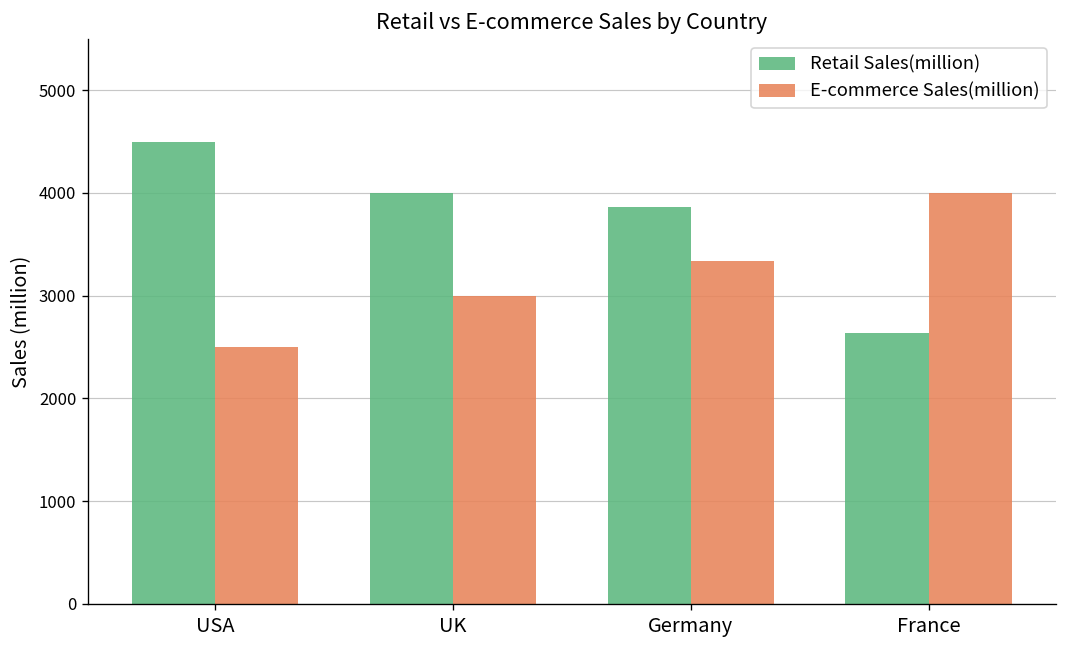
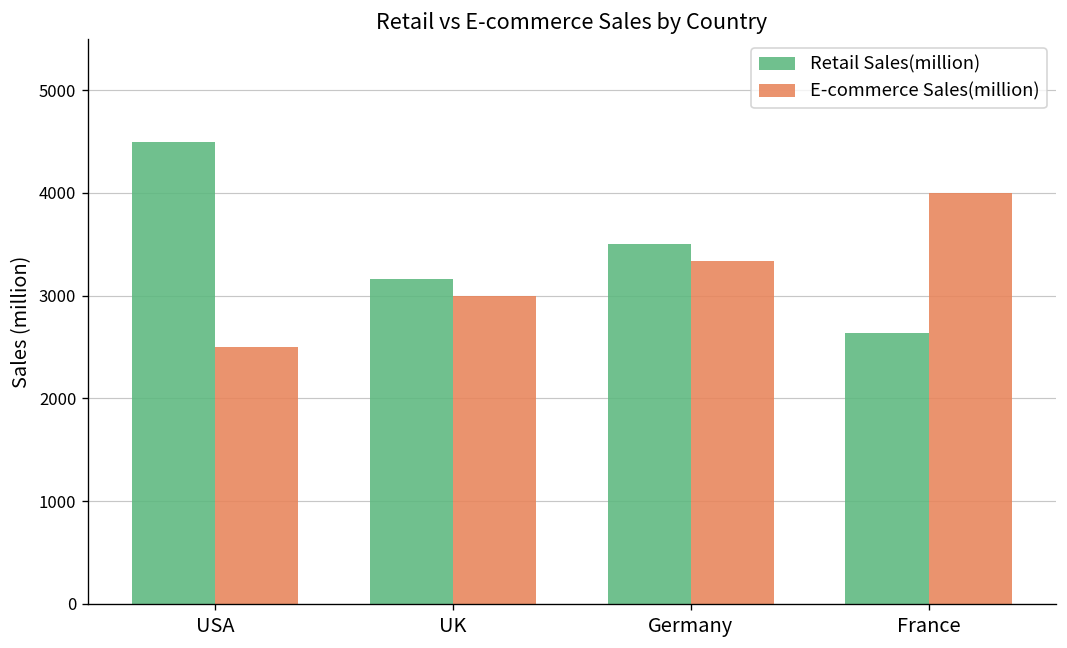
  {
    "Retail Sales(million)": {
      "USA": 4500,
-     "UK": 4000,
-     "Germany": 3900,
+     "UK": 3200,
+     "Germany": 3500,
      "France": 2600
    },
    "E-commerce Sales(million)": {
      "USA": 2500,
      "UK": 3000,
      "Germany": 3300,
      "France": 4000
    }
  }
